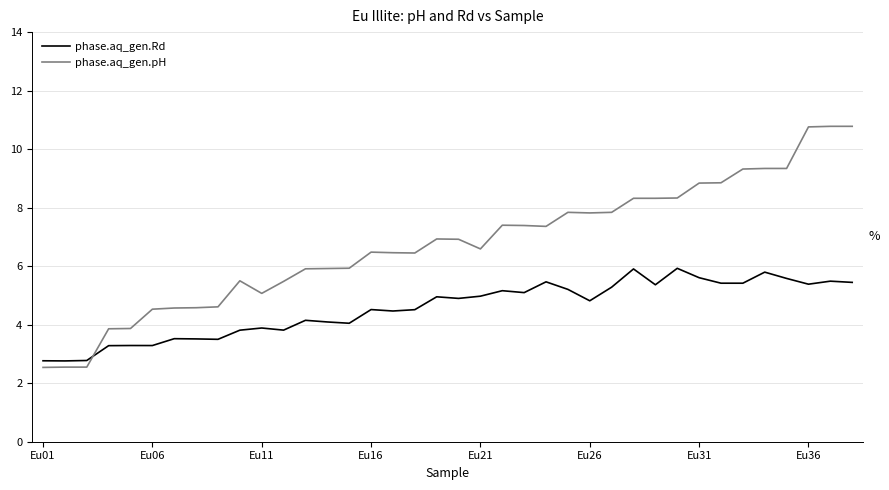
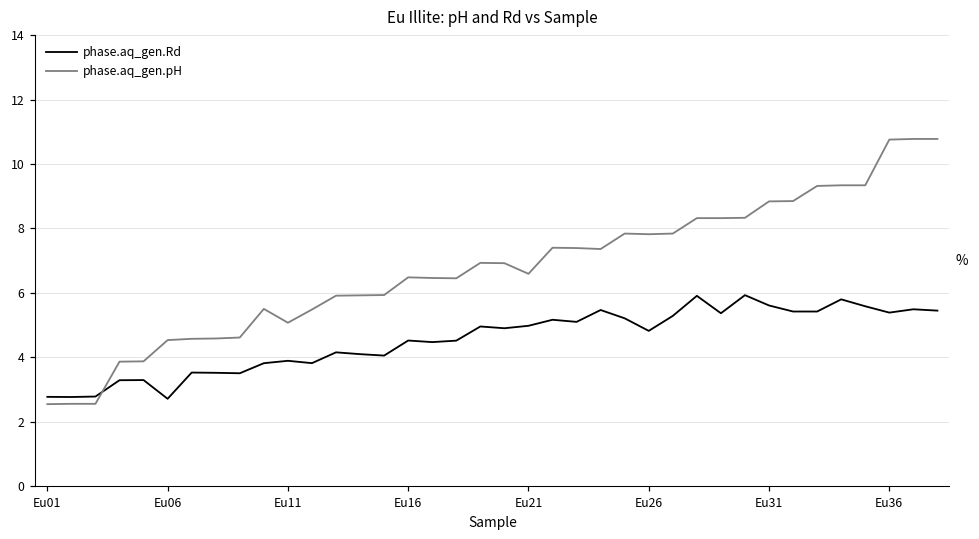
  {
    "phase.aq_gen.Rd": {
      "Eu01": 2.8,
-     "Eu06": 3.3,
+     "Eu06": 2.7,
      "Eu11": 3.9,
      "Eu16": 4.5,
      "Eu21": 5.0,
      "Eu26": 4.8,
      "Eu31": 5.6,
      "Eu36": 5.4
    },
    "phase.aq_gen.pH": {
      "Eu01": 2.5,
      "Eu06": 4.5,
      "Eu11": 5.1,
      "Eu16": 6.5,
      "Eu21": 6.6,
      "Eu26": 7.8,
      "Eu31": 8.8,
      "Eu36": 10.8
    }
  }
